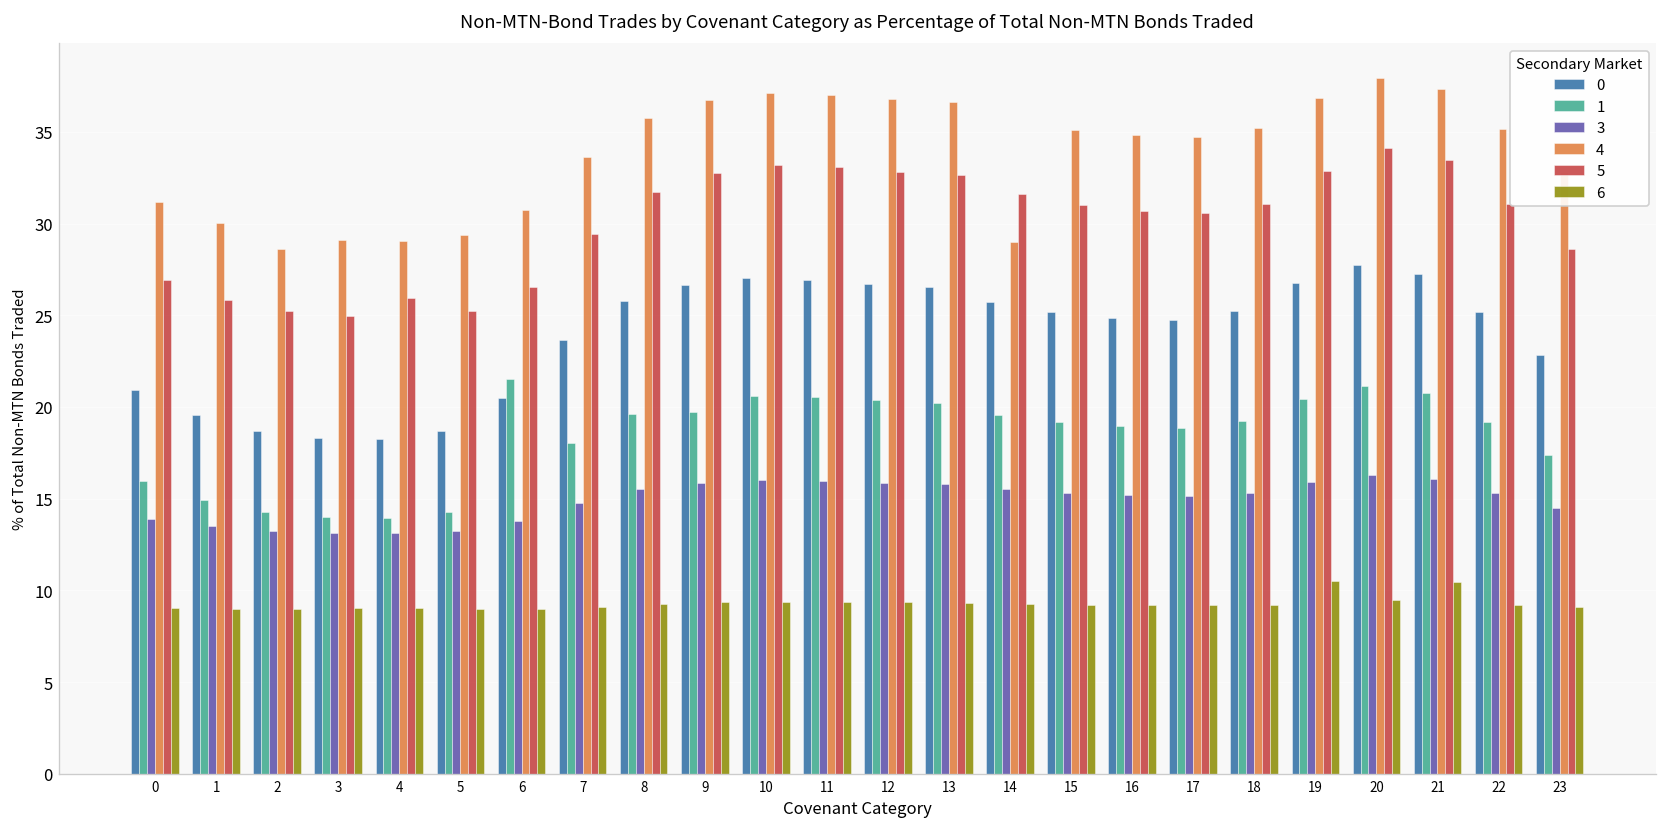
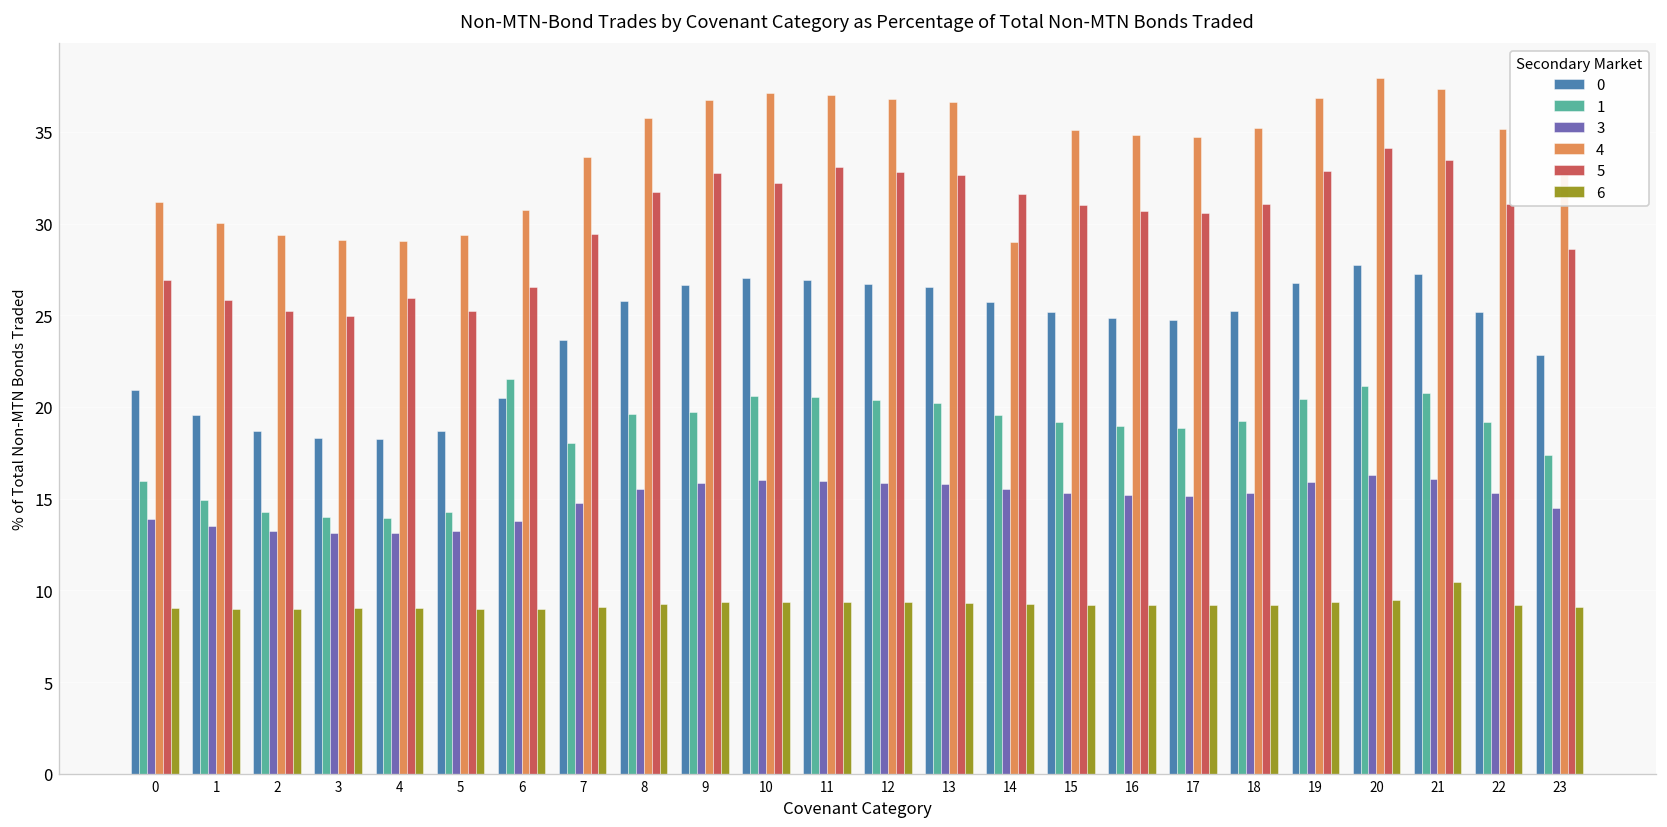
  {
    "1": {
      "0": 16.0,
      "1": 14.9,
      "2": 14.3,
      "3": 14.0,
      "4": 13.9,
      "5": 14.3,
      "6": 21.5,
      "7": 18.0,
      "8": 19.6,
      "9": 19.7,
      "10": 20.6,
      "11": 20.5,
      "12": 20.4,
      "13": 20.2,
      "14": 19.6,
      "15": 19.2,
      "16": 18.9,
      "17": 18.9,
      "18": 19.2,
      "19": 20.4,
      "20": 21.2,
      "21": 20.8,
      "22": 19.2,
      "23": 17.4
    },
    "4": {
      "0": 31.1,
      "1": 30.0,
-     "2": 28.6,
+     "2": 29.4,
      "3": 29.1,
      "4": 29.1,
      "5": 29.4,
      "6": 30.8,
      "7": 33.6,
      "8": 35.7,
      "9": 36.7,
      "10": 37.1,
      "11": 37.0,
      "12": 36.8,
      "13": 36.6,
      "14": 29.0,
      "15": 35.1,
      "16": 34.8,
      "17": 34.7,
      "18": 35.2,
      "19": 36.8,
      "20": 37.9,
      "21": 37.4,
      "22": 35.2
    },
    "5": {
      "0": 26.9,
      "1": 25.8,
      "2": 25.2,
      "3": 25.0,
      "4": 26.0,
      "5": 25.2,
      "6": 26.5,
      "7": 29.4,
      "8": 31.7,
      "9": 32.8,
-     "10": 33.2,
+     "10": 32.2,
      "11": 33.1,
      "12": 32.8,
      "13": 32.6,
      "14": 31.6,
      "15": 31.0,
      "16": 30.7,
      "17": 30.6,
      "18": 31.1,
      "19": 32.9,
      "20": 34.1,
      "21": 33.4,
      "23": 28.6
    },
    "6": {
      "0": 9.0,
      "1": 9.0,
      "2": 9.0,
      "3": 9.0,
      "4": 9.0,
      "5": 9.0,
      "6": 9.0,
      "7": 9.1,
      "8": 9.3,
      "9": 9.3,
      "10": 9.4,
      "11": 9.4,
      "12": 9.3,
      "13": 9.3,
      "14": 9.3,
      "15": 9.2,
      "16": 9.2,
      "17": 9.2,
      "18": 9.2,
-     "19": 10.5,
+     "19": 9.4,
      "20": 9.5,
      "21": 10.5,
      "22": 9.2,
      "23": 9.1
    }
  }
